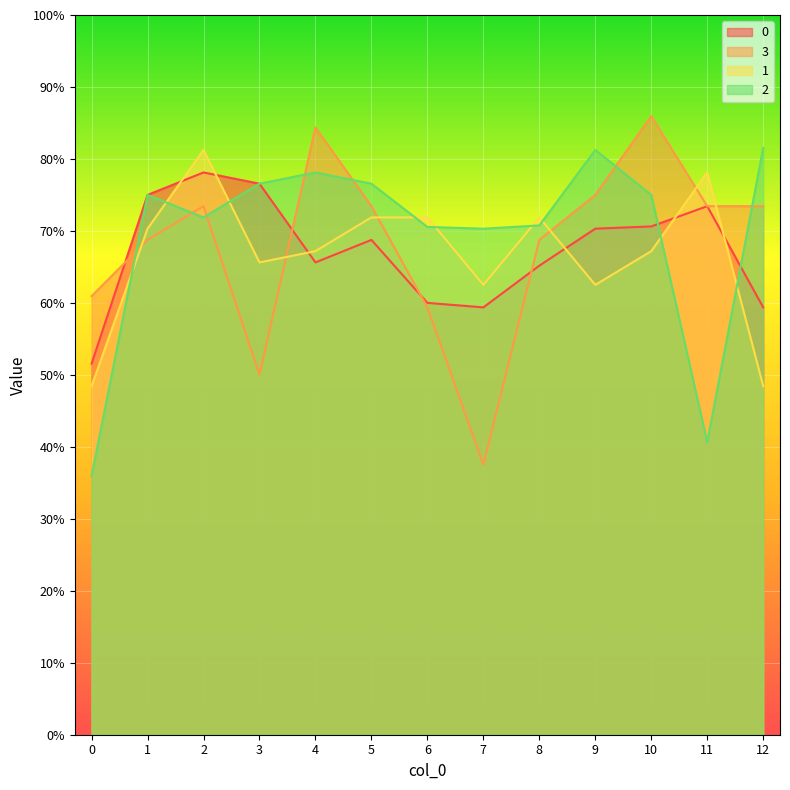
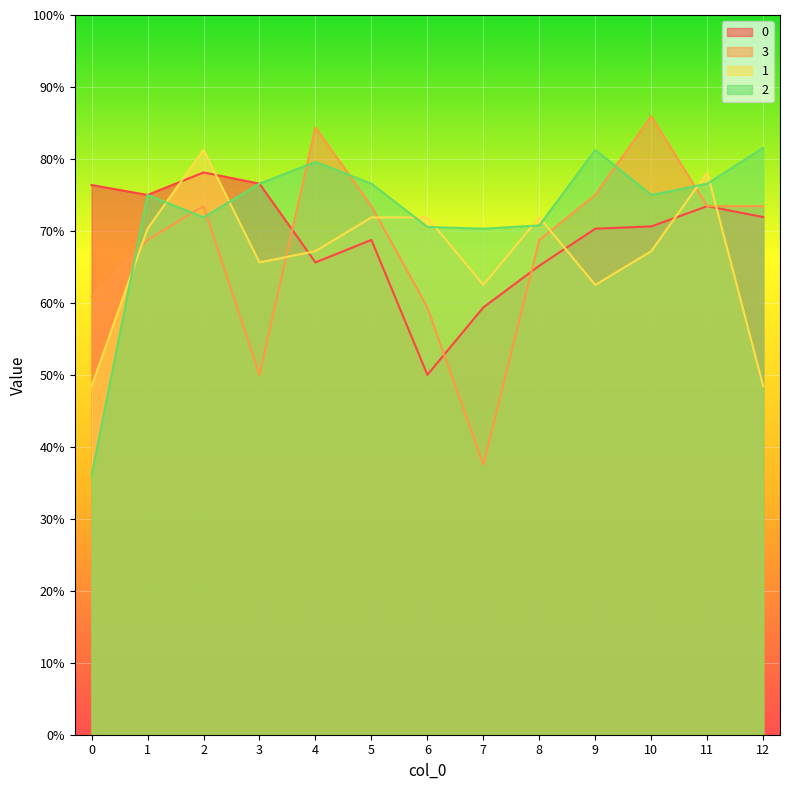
  {
    "0": {
-     "0": "52%",
+     "0": "76%",
      "2": "78%",
      "4": "66%",
      "5": "69%",
-     "6": "60%",
+     "6": "50%",
      "7": "59%",
      "8": "65%",
      "9": "70%",
      "10": "71%",
-     "12": "59%"
+     "12": "72%"
    },
    "2": {
      "0": "36%",
      "2": "72%",
-     "4": "78%",
+     "4": "80%",
      "5": "77%",
      "6": "71%",
      "7": "70%",
      "8": "71%",
      "9": "81%",
      "10": "75%",
-     "11": "41%",
+     "11": "77%",
      "12": "82%"
    }
  }
